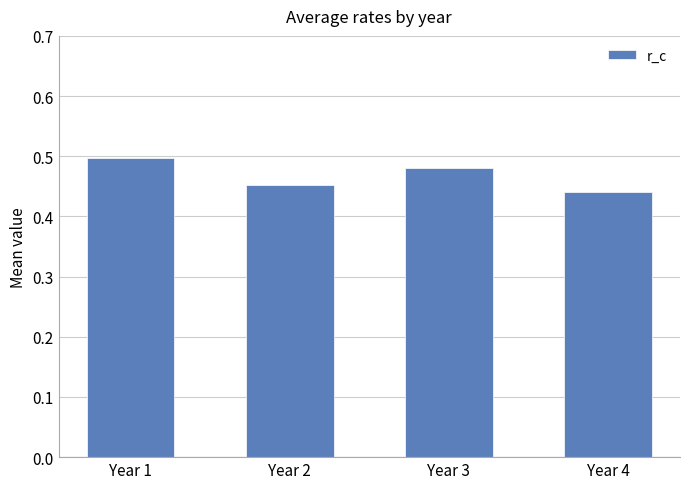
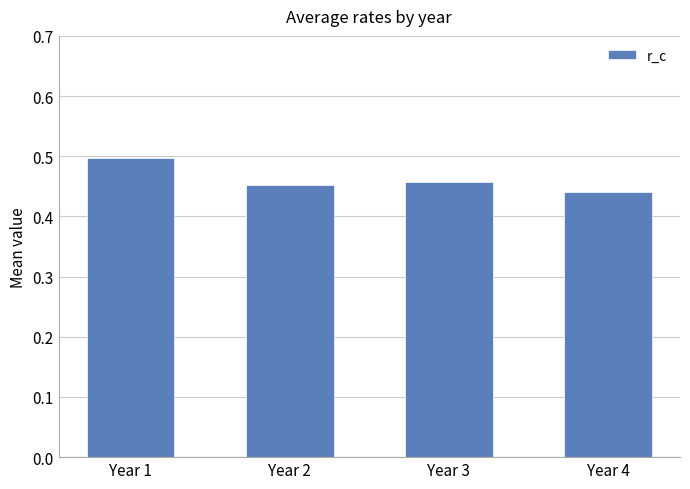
  {
    "Year 1": 0.50,
    "Year 2": 0.45,
-   "Year 3": 0.48,
+   "Year 3": 0.46,
    "Year 4": 0.44
  }
